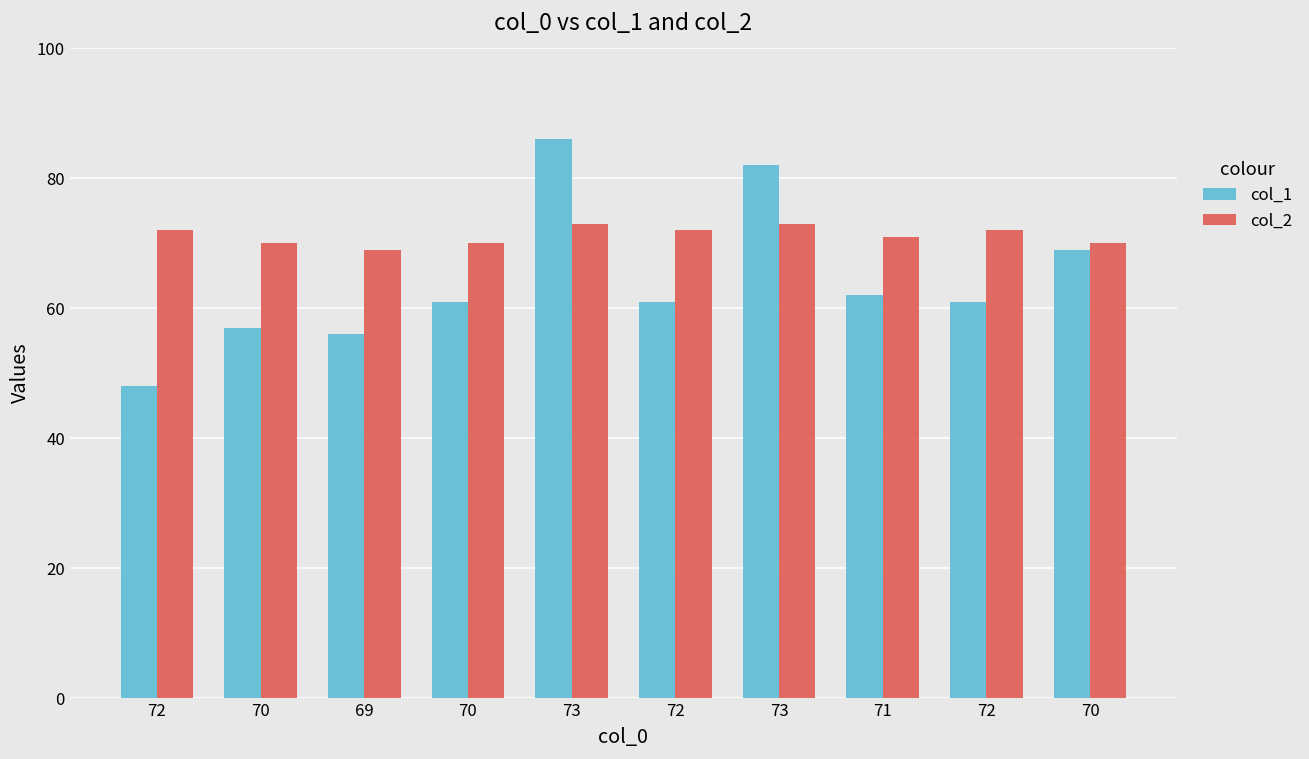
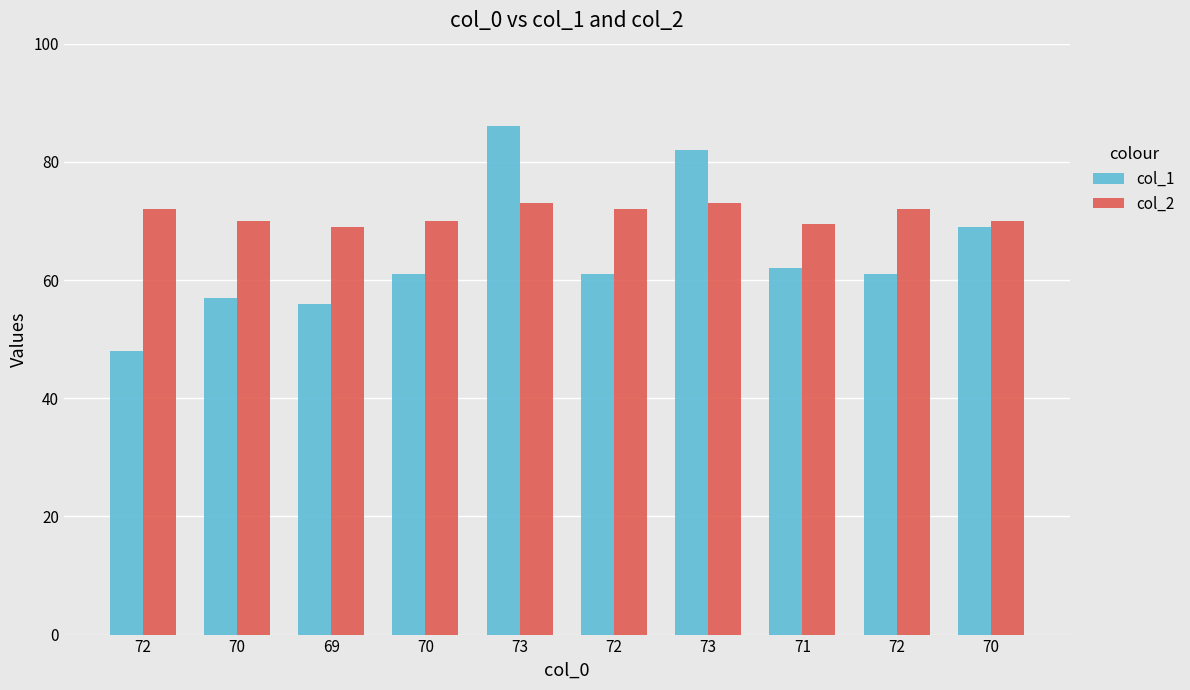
  {
    "col_1": {
      "69": 56,
      "71": 62
    },
    "col_2": {
      "69": 69,
-     "71": 71
+     "71": 70
    }
  }
